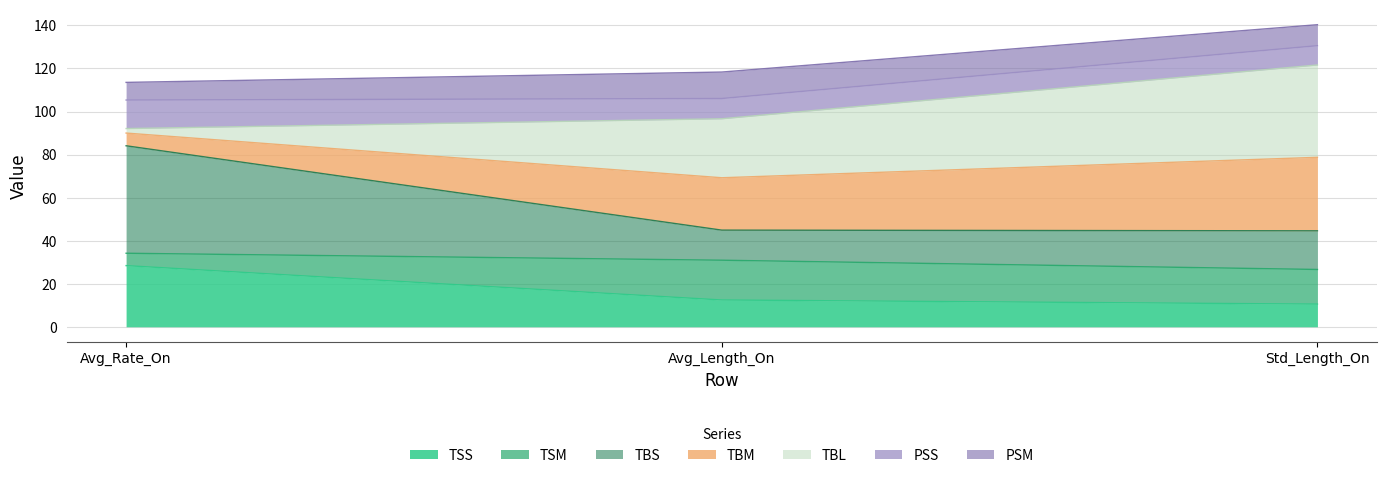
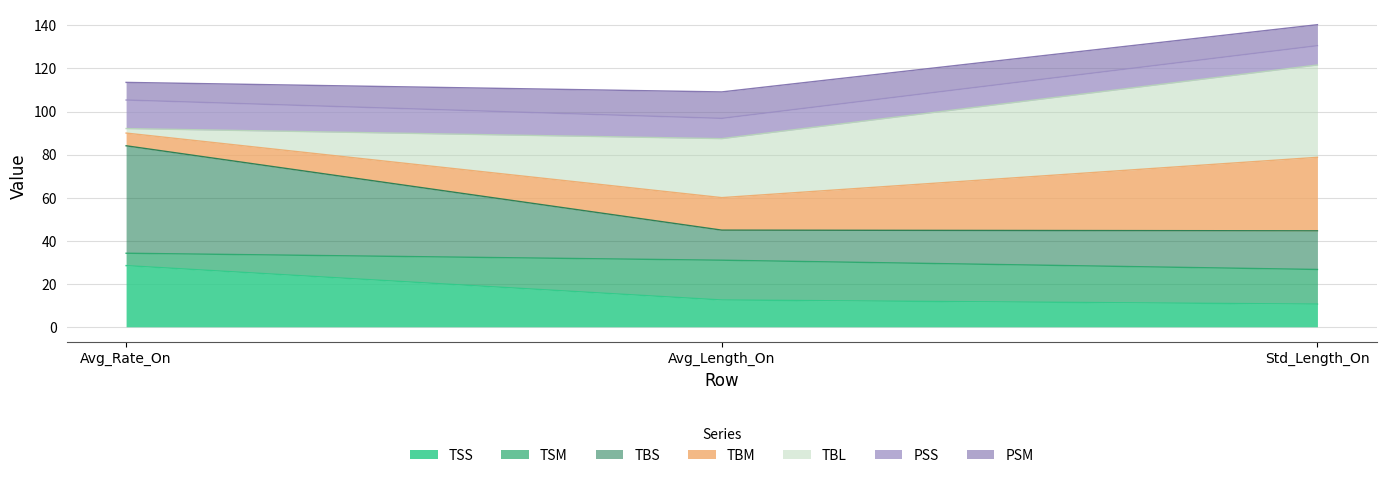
  {
    "TBM": {
      "Avg_Rate_On": 6,
-     "Avg_Length_On": 24,
+     "Avg_Length_On": 15,
      "Std_Length_On": 34
    },
    "TBL": {
      "Avg_Rate_On": 2,
      "Avg_Length_On": 27,
      "Std_Length_On": 43
    }
  }
